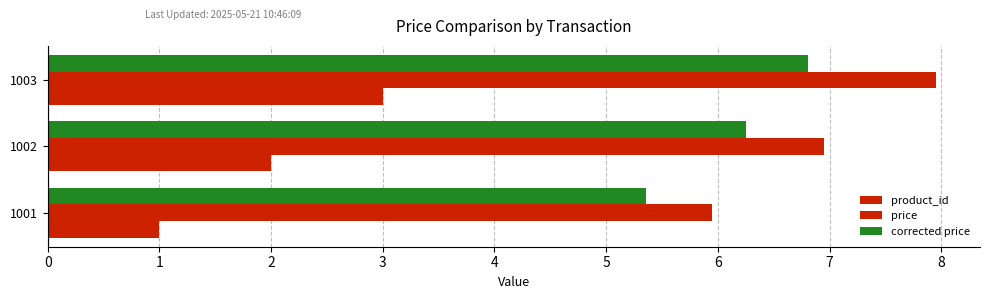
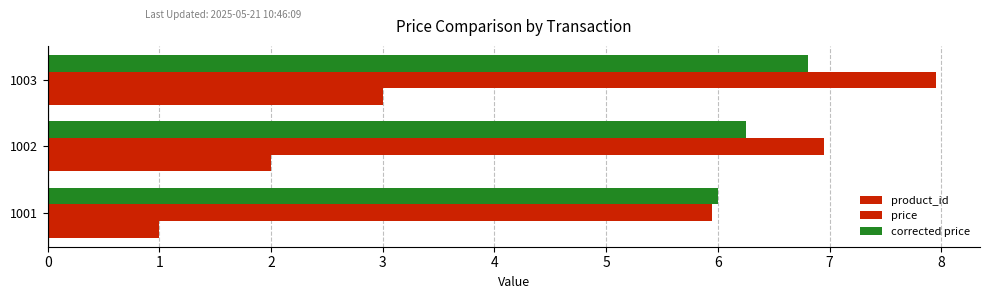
  {
    "corrected price": {
      "1003": 6.81,
      "1002": 6.26,
-     "1001": 5.36
+     "1001": 6.00
    }
  }
